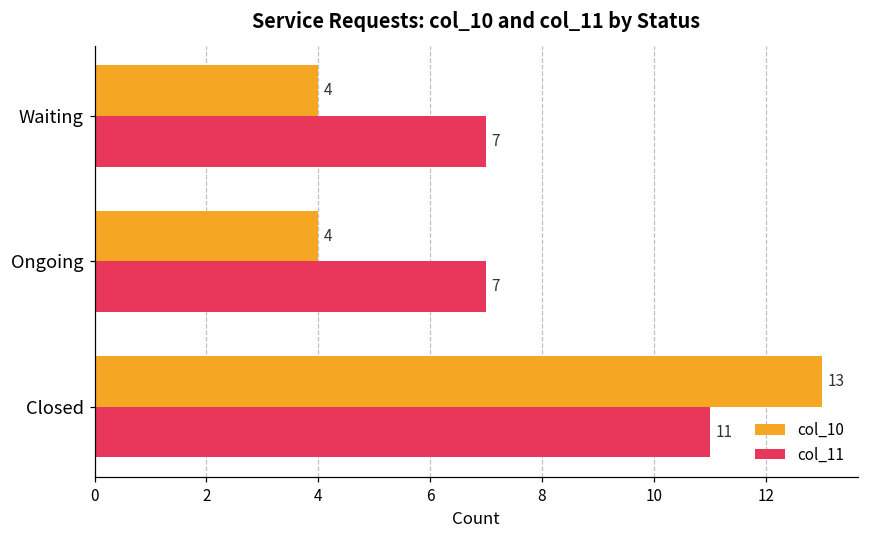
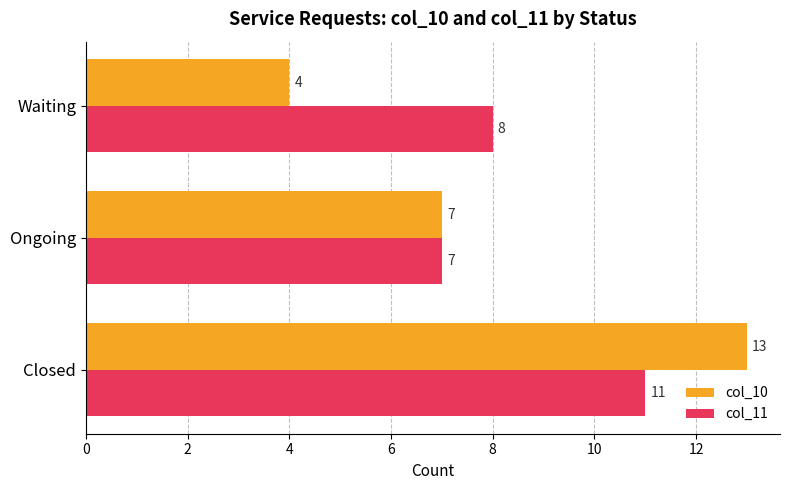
  {
    "col_10": {
      "Waiting": 4,
-     "Ongoing": 4,
+     "Ongoing": 7,
      "Closed": 13
    },
    "col_11": {
-     "Waiting": 7,
+     "Waiting": 8,
      "Ongoing": 7,
      "Closed": 11
    }
  }
